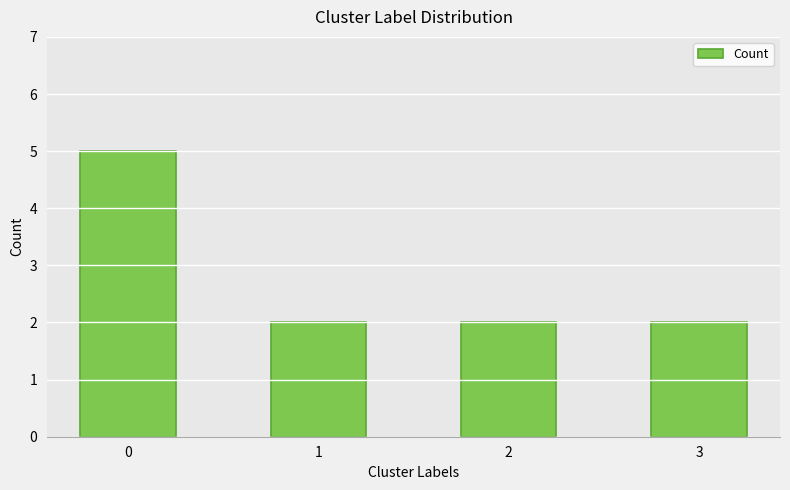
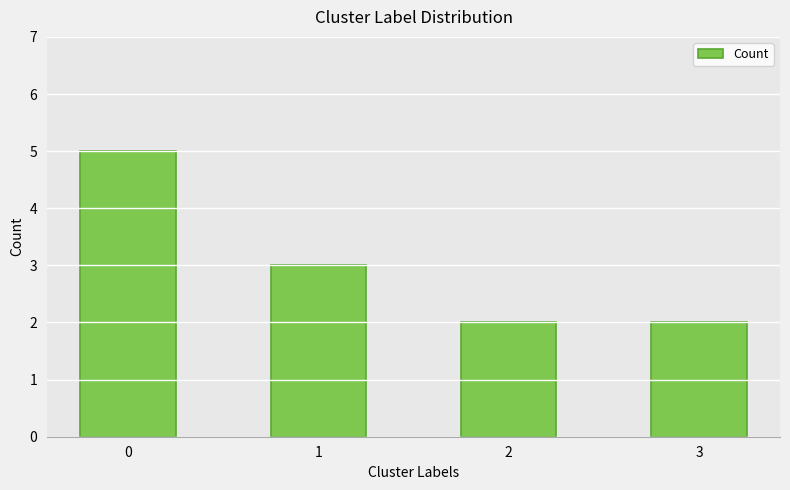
  {
    "0": 5,
-   "1": 2,
+   "1": 3,
    "2": 2,
    "3": 2
  }
